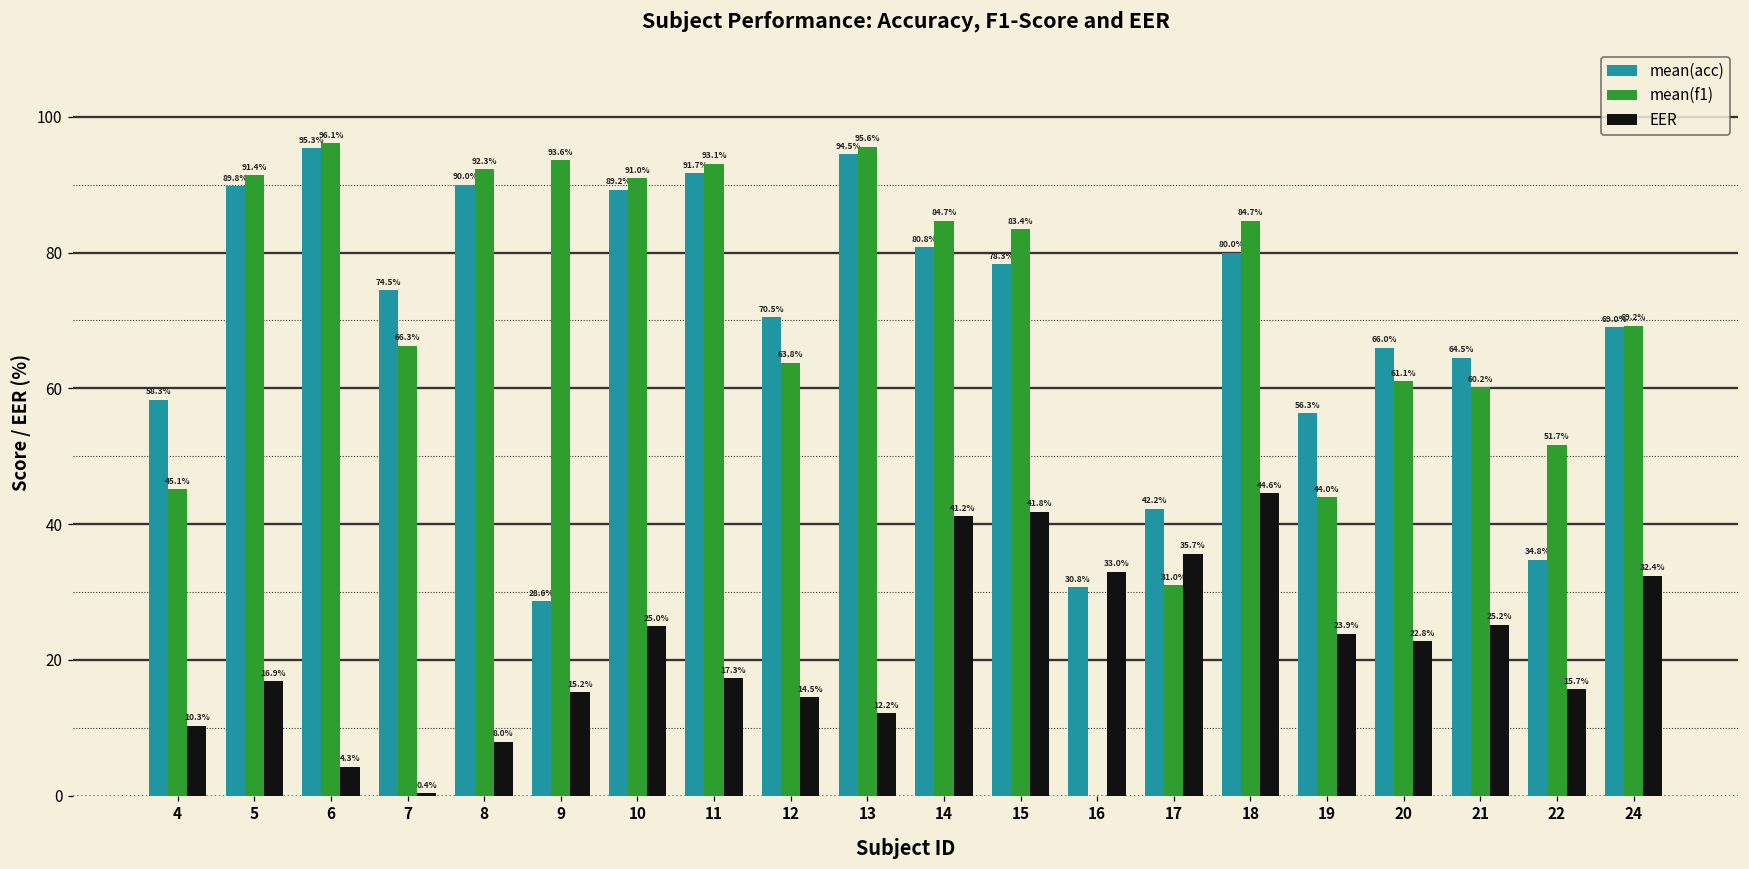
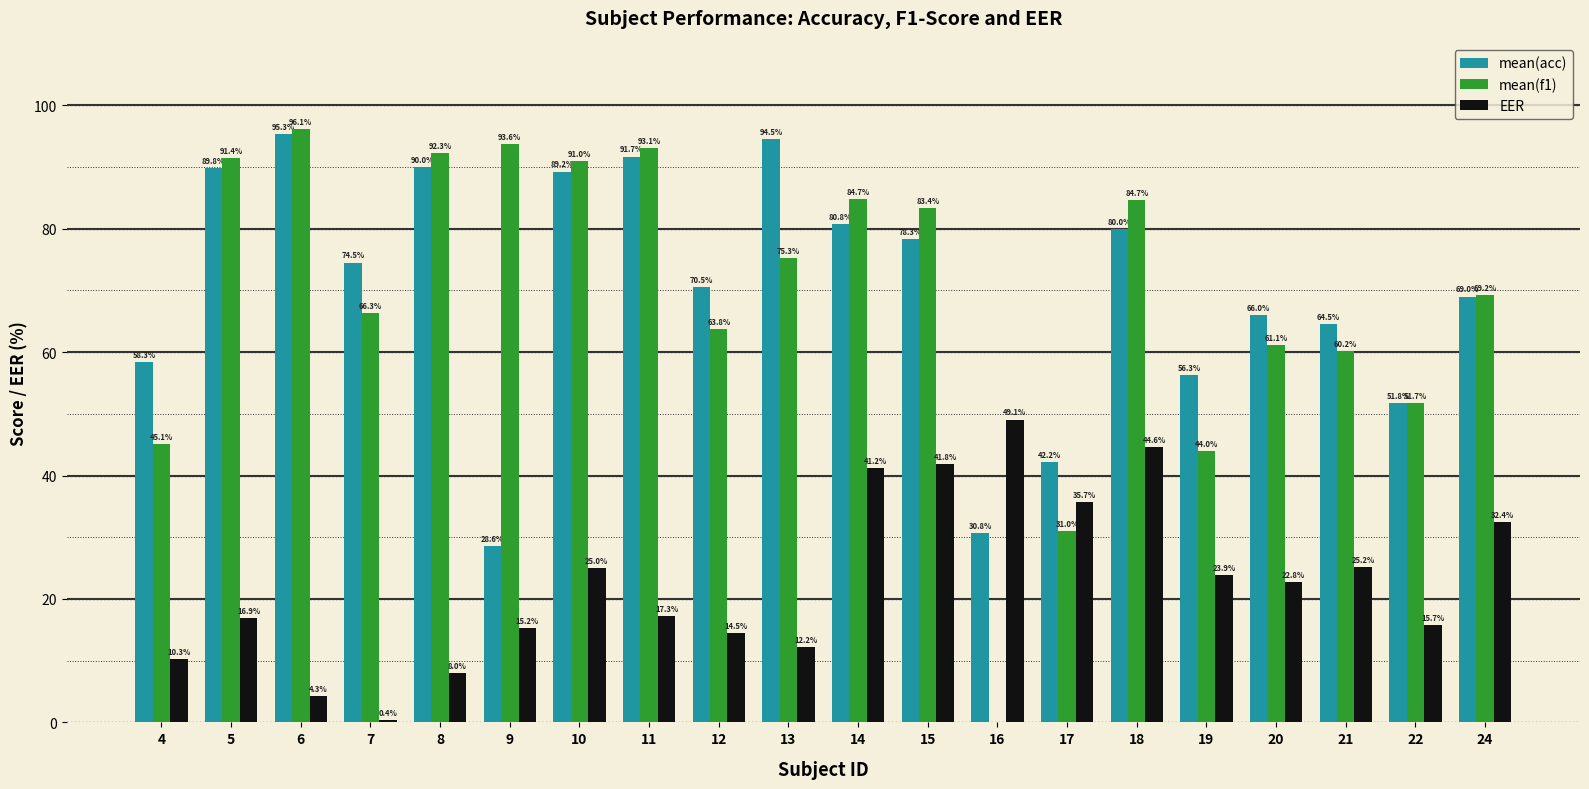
  {
    "mean(acc)": {
      "4": "58.3%",
      "5": "89.8%",
      "6": "95.3%",
      "7": "74.5%",
      "8": "90.0%",
      "9": "28.6%",
      "10": "89.2%",
      "11": "91.7%",
      "12": "70.5%",
      "13": "94.5%",
      "14": "80.8%",
      "15": "78.3%",
      "16": "30.8%",
      "17": "42.2%",
      "18": "80.0%",
      "19": "56.3%",
      "20": "66.0%",
      "21": "64.5%",
-     "22": "34.8%"
+     "22": "51.8%"
    },
    "mean(f1)": {
      "4": "45.1%",
      "5": "91.4%",
      "6": "96.1%",
      "7": "66.3%",
      "8": "92.3%",
      "9": "93.6%",
      "10": "91.0%",
      "11": "93.1%",
      "12": "63.8%",
-     "13": "95.6%",
+     "13": "75.3%",
      "14": "84.7%",
      "15": "83.4%",
      "17": "31.0%",
      "18": "84.7%",
      "19": "44.0%",
      "20": "61.1%",
      "21": "60.2%",
      "22": "51.7%"
    },
    "EER": {
      "4": "10.3%",
      "5": "16.9%",
      "6": "4.3%",
      "7": "0.4%",
      "8": "8.0%",
      "9": "15.2%",
      "10": "25.0%",
      "11": "17.3%",
      "12": "14.5%",
      "13": "12.2%",
      "14": "41.2%",
      "15": "41.8%",
-     "16": "33.0%",
+     "16": "49.1%",
      "17": "35.7%",
      "18": "44.6%",
      "19": "23.9%",
      "20": "22.8%",
      "21": "25.2%",
      "22": "15.7%",
      "24": "32.4%"
    }
  }
